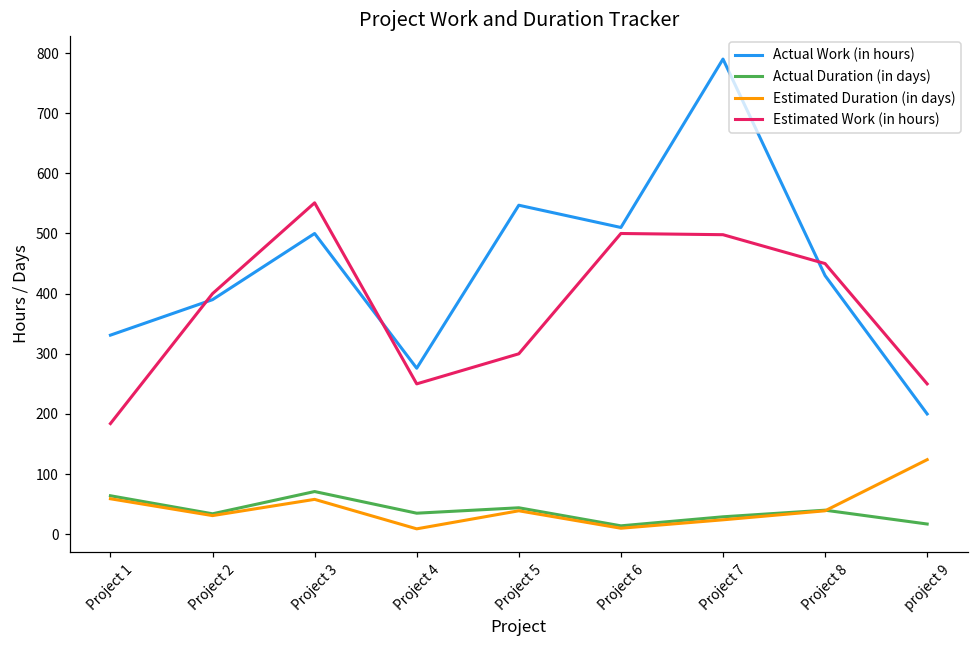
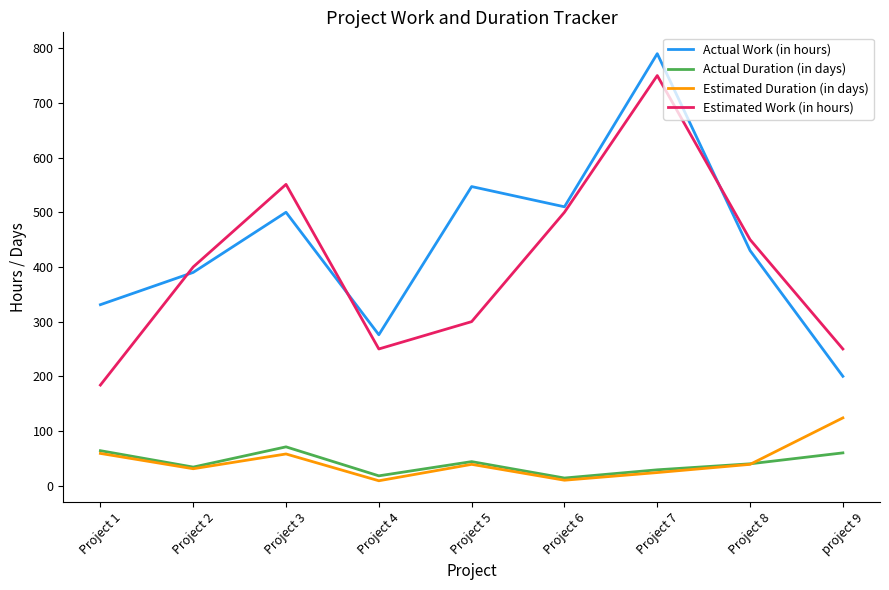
  {
    "Actual Work (in hours)": {
      "Project 1": 330,
      "Project 2": 390,
      "Project 3": 500,
      "Project 4": 280,
      "Project 5": 550,
      "Project 6": 510,
      "Project 7": 790,
      "Project 8": 430,
      "project 9": 200
    },
    "Actual Duration (in days)": {
      "Project 1": 60,
      "Project 3": 70,
-     "Project 4": 40,
+     "Project 4": 20,
      "Project 5": 40,
      "Project 7": 30,
-     "project 9": 20
+     "project 9": 60
    },
    "Estimated Duration (in days)": {
      "Project 1": 60,
      "Project 3": 60,
      "Project 4": 10,
      "Project 5": 40,
      "Project 7": 20,
      "project 9": 120
    },
    "Estimated Work (in hours)": {
      "Project 1": 180,
      "Project 2": 400,
      "Project 3": 550,
      "Project 4": 250,
      "Project 5": 300,
      "Project 6": 500,
-     "Project 7": 500,
+     "Project 7": 750,
      "Project 8": 450,
      "project 9": 250
    }
  }
